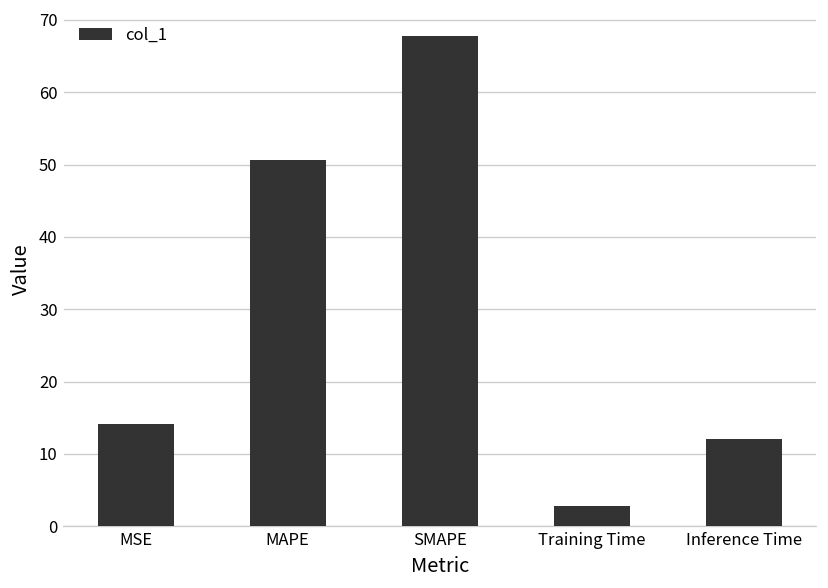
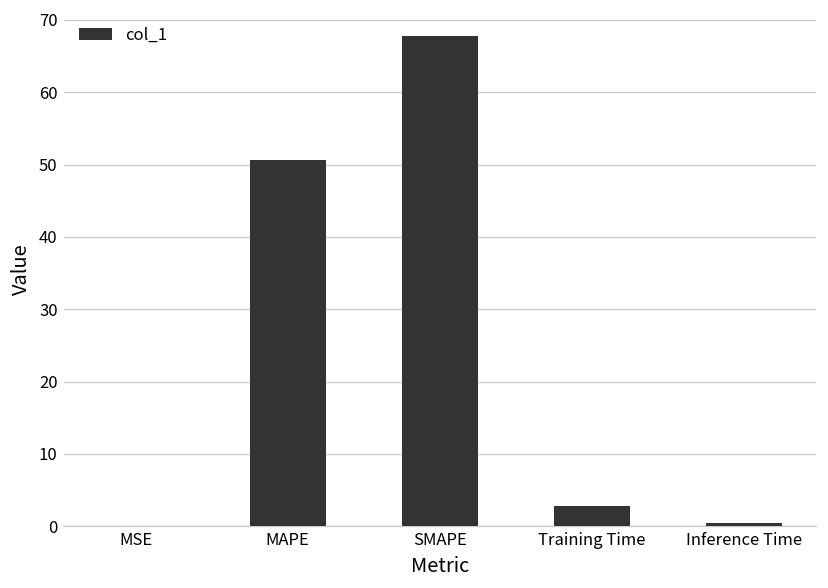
  {
-   "MSE": 14,
+   "MSE": 0,
    "MAPE": 51,
    "SMAPE": 68,
    "Training Time": 3,
-   "Inference Time": 12
+   "Inference Time": 0
  }
